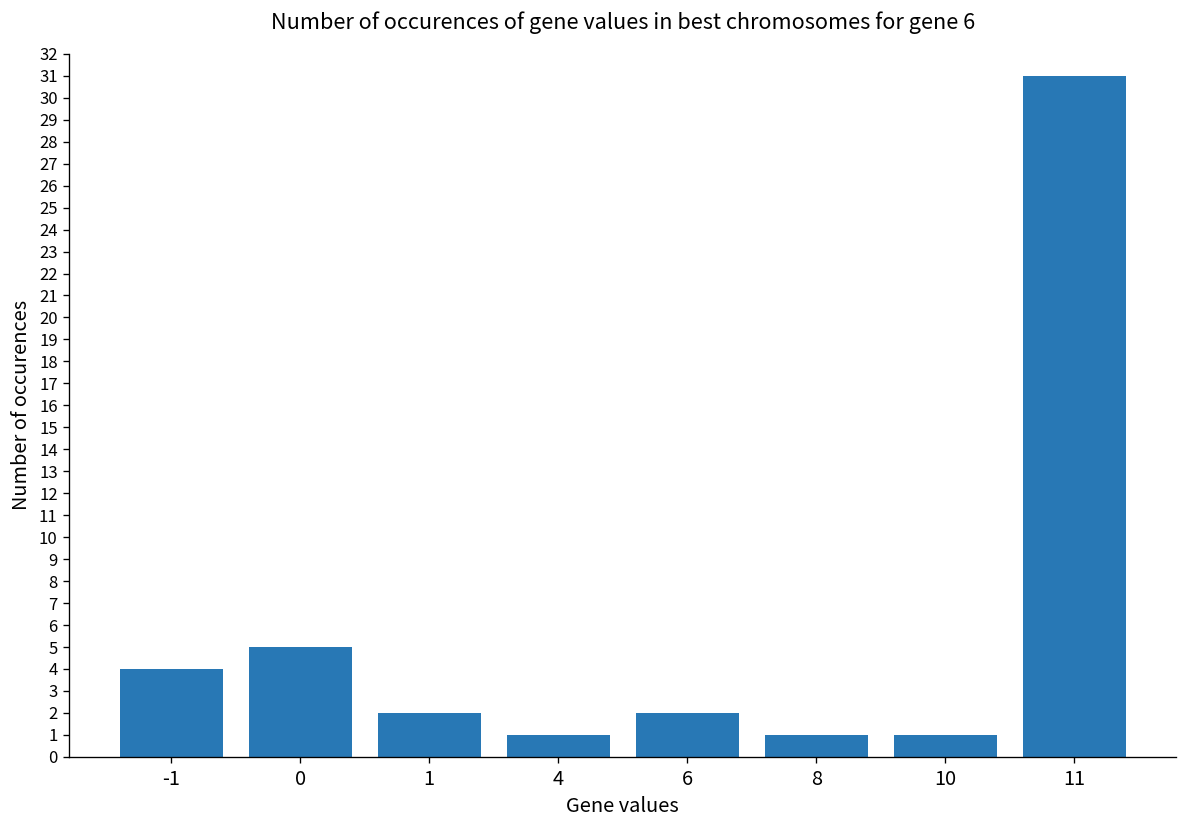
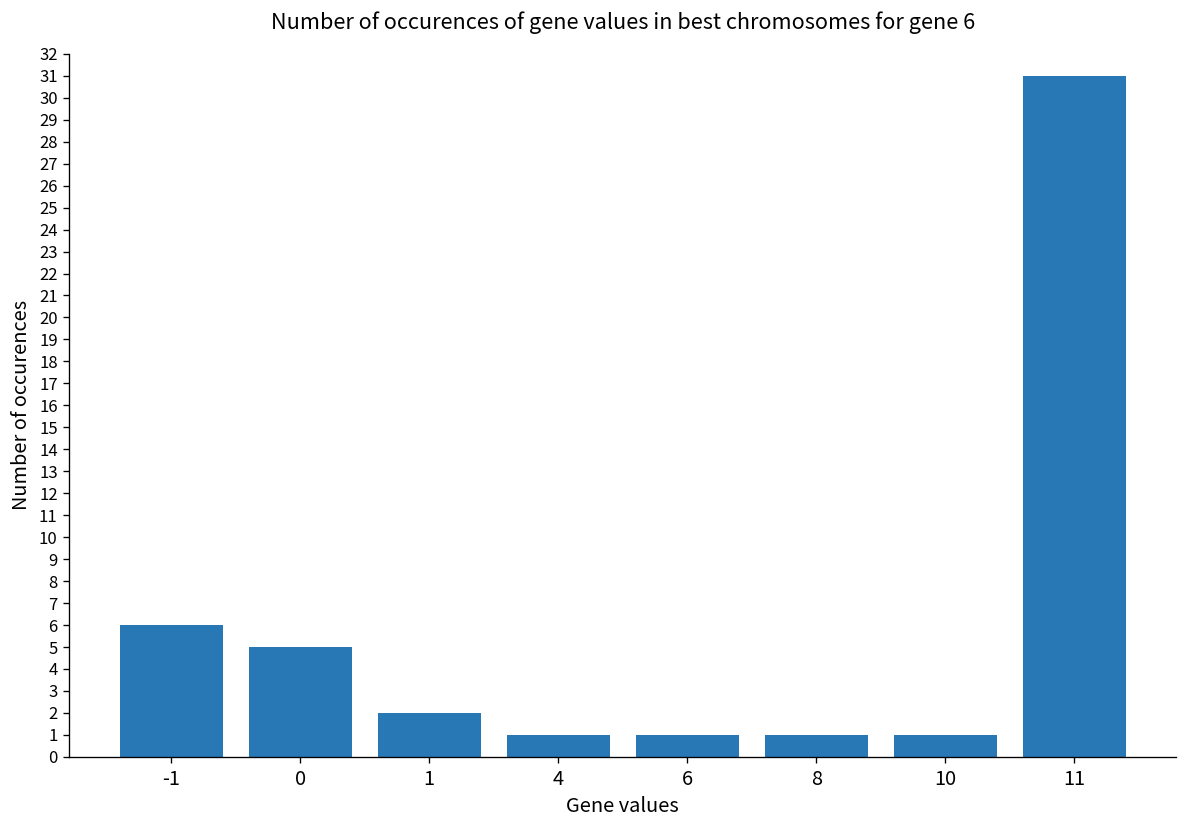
  {
-   "-1": 4,
+   "-1": 6,
    "0": 5,
    "1": 2,
    "4": 1,
-   "6": 2,
+   "6": 1,
    "8": 1,
    "10": 1,
    "11": 31
  }
